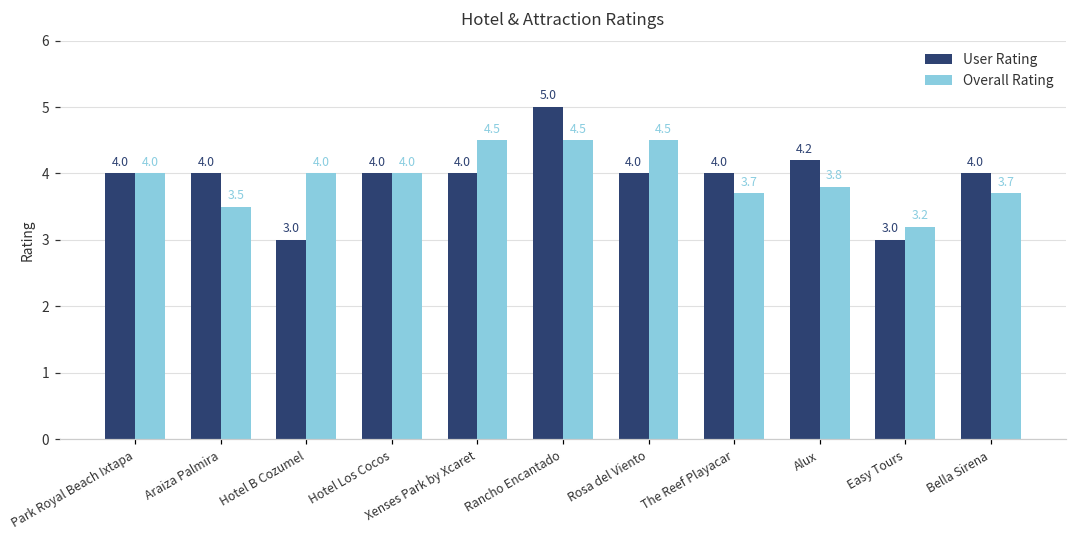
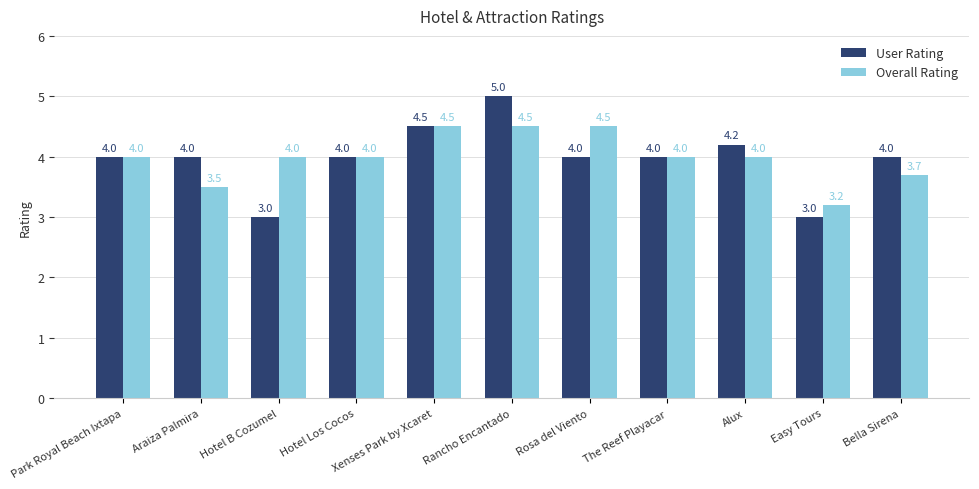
  {
    "User Rating": {
      "Park Royal Beach Ixtapa": 4.0,
      "Araiza Palmira": 4.0,
      "Hotel B Cozumel": 3.0,
      "Hotel Los Cocos": 4.0,
-     "Xenses Park by Xcaret": 4.0,
+     "Xenses Park by Xcaret": 4.5,
      "Rancho Encantado": 5.0,
      "Rosa del Viento": 4.0,
      "The Reef Playacar": 4.0,
      "Alux": 4.2,
      "Easy Tours": 3.0,
      "Bella Sirena": 4.0
    },
    "Overall Rating": {
      "Park Royal Beach Ixtapa": 4.0,
      "Araiza Palmira": 3.5,
      "Hotel B Cozumel": 4.0,
      "Hotel Los Cocos": 4.0,
      "Xenses Park by Xcaret": 4.5,
      "Rancho Encantado": 4.5,
      "Rosa del Viento": 4.5,
-     "The Reef Playacar": 3.7,
-     "Alux": 3.8,
+     "The Reef Playacar": 4.0,
+     "Alux": 4.0,
      "Easy Tours": 3.2,
      "Bella Sirena": 3.7
    }
  }
